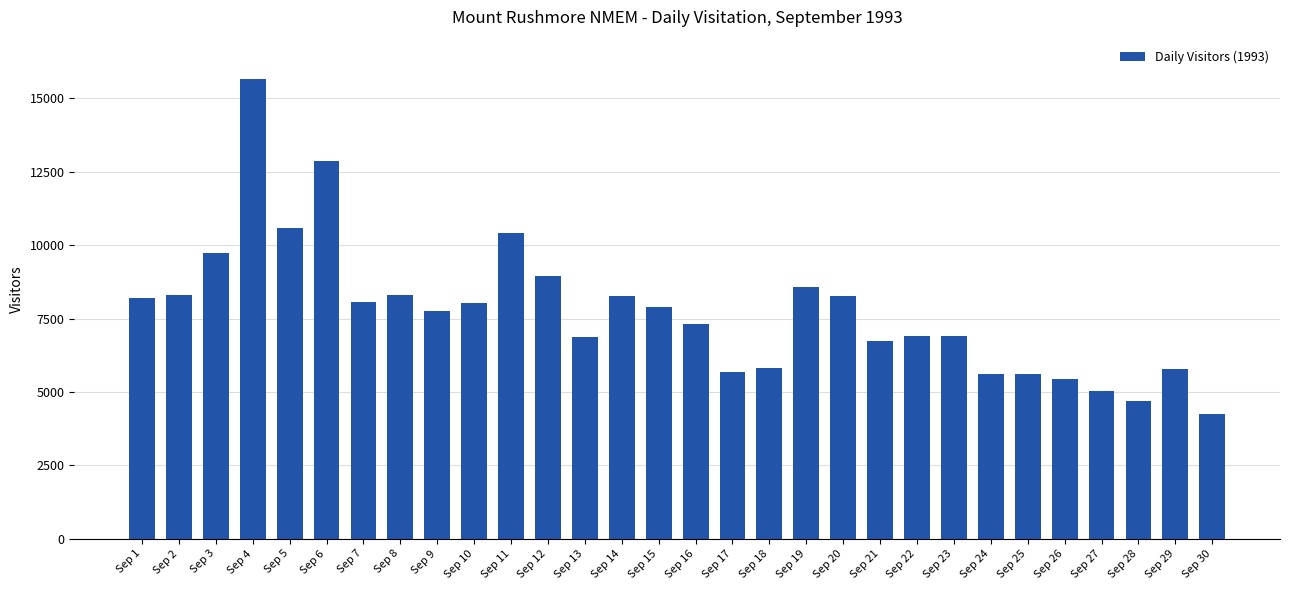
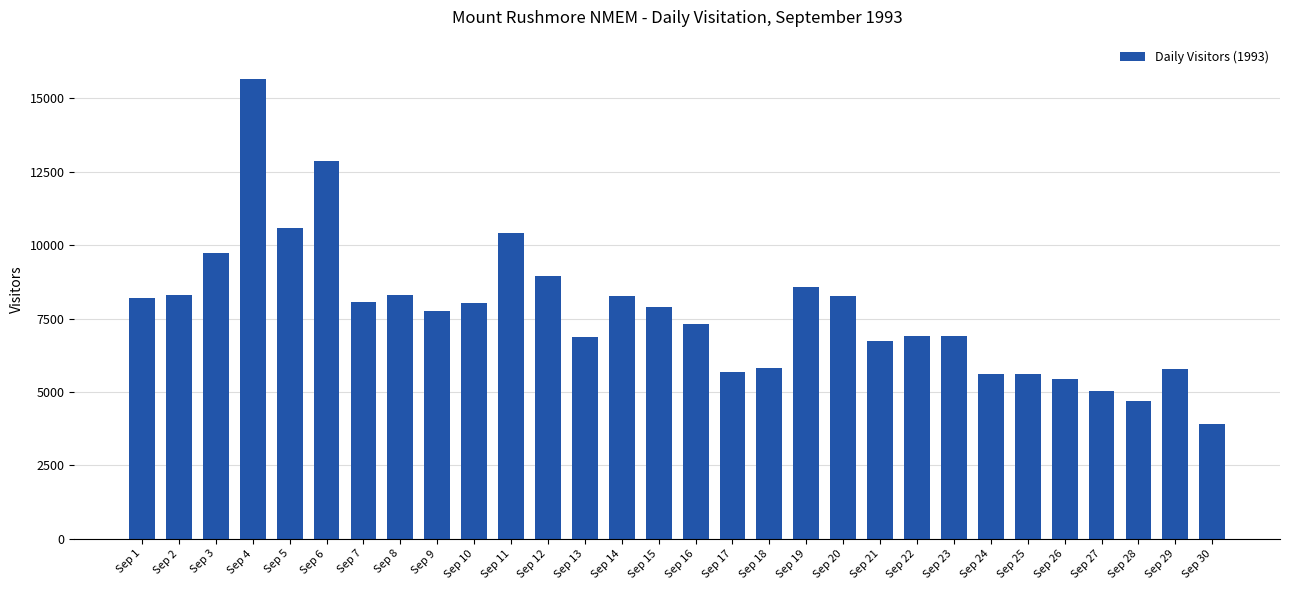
  {
    "Sep 1": 8200,
    "Sep 2": 8300,
    "Sep 3": 9700,
    "Sep 4": 15700,
    "Sep 5": 10600,
    "Sep 6": 12900,
    "Sep 7": 8100,
    "Sep 8": 8300,
    "Sep 9": 7800,
    "Sep 10": 8000,
    "Sep 11": 10400,
    "Sep 12": 9000,
    "Sep 13": 6900,
    "Sep 14": 8300,
    "Sep 15": 7900,
    "Sep 16": 7300,
    "Sep 17": 5700,
    "Sep 18": 5800,
    "Sep 19": 8600,
    "Sep 20": 8300,
    "Sep 21": 6700,
    "Sep 22": 6900,
    "Sep 23": 6900,
    "Sep 24": 5600,
    "Sep 25": 5600,
    "Sep 26": 5400,
    "Sep 27": 5000,
    "Sep 28": 4700,
    "Sep 29": 5800,
-   "Sep 30": 4200
+   "Sep 30": 3900
  }
